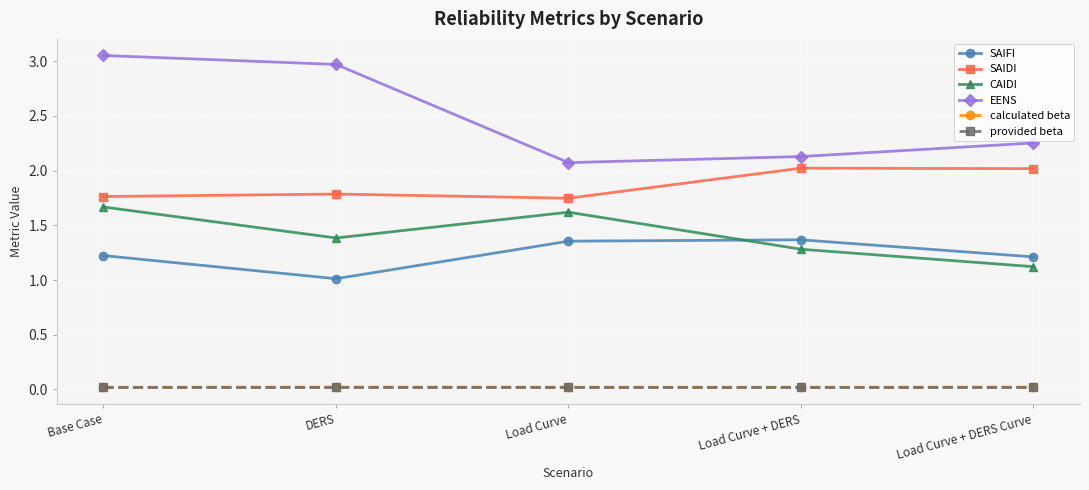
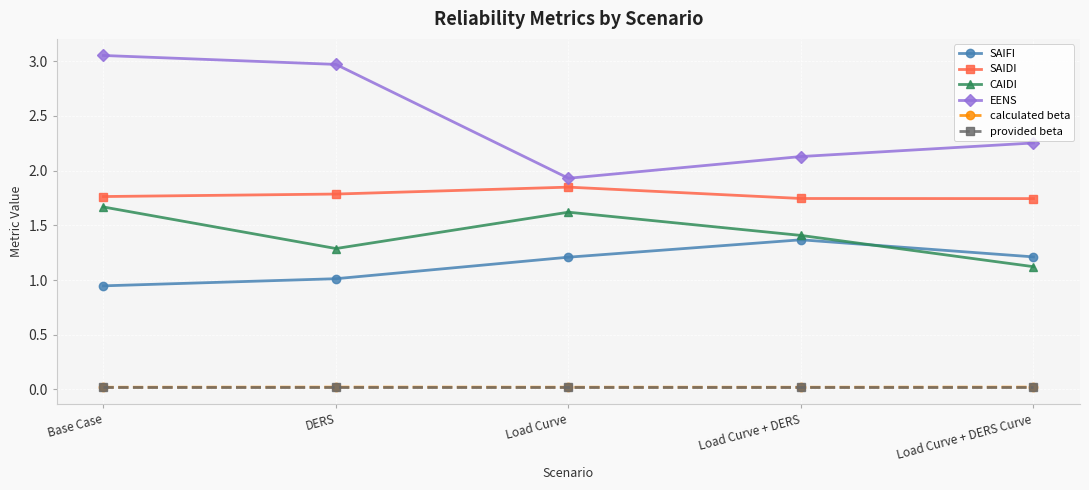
  {
    "SAIFI": {
-     "Base Case": 1.22,
+     "Base Case": 0.95,
      "DERS": 1.01,
-     "Load Curve": 1.35,
+     "Load Curve": 1.21,
      "Load Curve + DERS": 1.37,
      "Load Curve + DERS Curve": 1.21
    },
    "SAIDI": {
      "Base Case": 1.76,
      "DERS": 1.79,
-     "Load Curve": 1.75,
-     "Load Curve + DERS": 2.02,
-     "Load Curve + DERS Curve": 2.02
+     "Load Curve": 1.85,
+     "Load Curve + DERS": 1.74,
+     "Load Curve + DERS Curve": 1.74
    },
    "CAIDI": {
      "Base Case": 1.67,
-     "DERS": 1.38,
+     "DERS": 1.29,
      "Load Curve": 1.62,
-     "Load Curve + DERS": 1.28,
+     "Load Curve + DERS": 1.41,
      "Load Curve + DERS Curve": 1.12
    },
    "EENS": {
      "Base Case": 3.05,
      "DERS": 2.97,
-     "Load Curve": 2.07,
+     "Load Curve": 1.93,
      "Load Curve + DERS": 2.13,
      "Load Curve + DERS Curve": 2.25
    },
    "provided beta": {
      "Base Case": 0.02,
      "DERS": 0.02,
      "Load Curve": 0.02,
      "Load Curve + DERS": 0.02,
      "Load Curve + DERS Curve": 0.02
    }
  }
